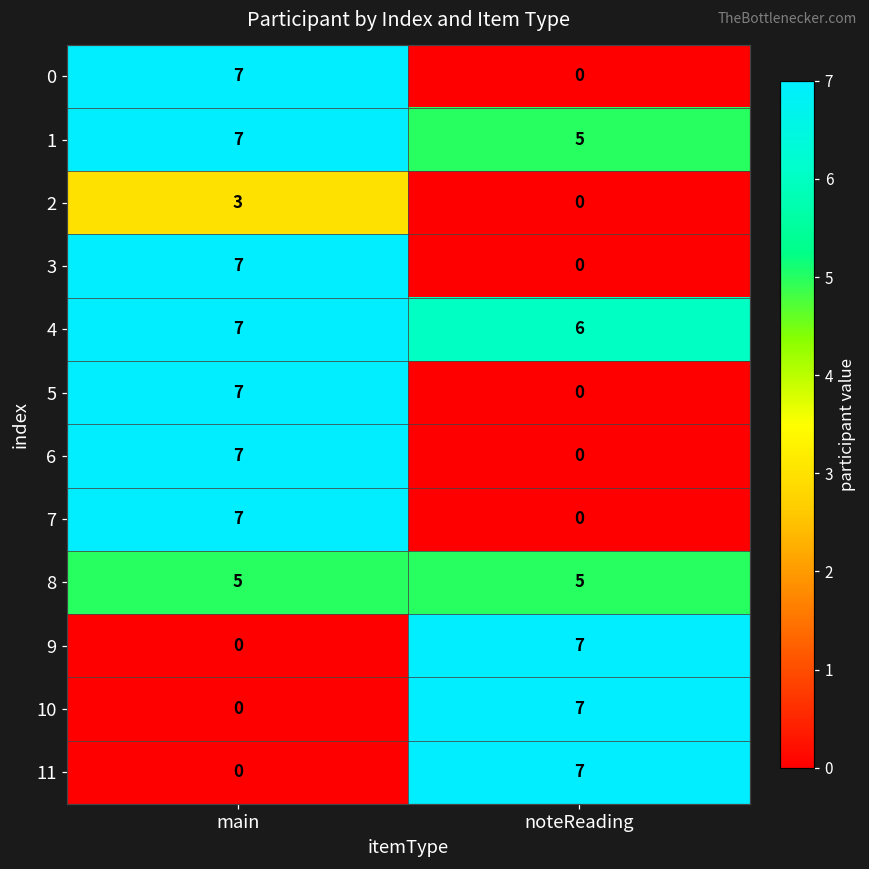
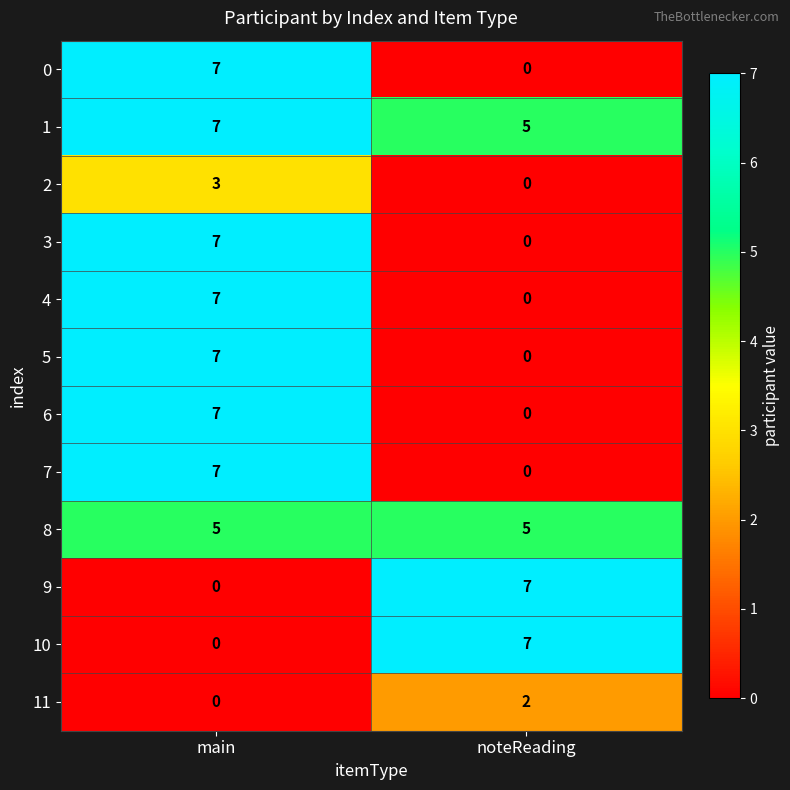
  {
    "0": {
      "main": 7,
      "noteReading": 0
    },
    "1": {
      "main": 7,
      "noteReading": 5
    },
    "2": {
      "main": 3,
      "noteReading": 0
    },
    "3": {
      "main": 7,
      "noteReading": 0
    },
    "4": {
      "main": 7,
-     "noteReading": 6
+     "noteReading": 0
    },
    "5": {
      "main": 7,
      "noteReading": 0
    },
    "6": {
      "main": 7,
      "noteReading": 0
    },
    "7": {
      "main": 7,
      "noteReading": 0
    },
    "8": {
      "main": 5,
      "noteReading": 5
    },
    "9": {
      "main": 0,
      "noteReading": 7
    },
    "10": {
      "main": 0,
      "noteReading": 7
    },
    "11": {
      "main": 0,
-     "noteReading": 7
+     "noteReading": 2
    }
  }
